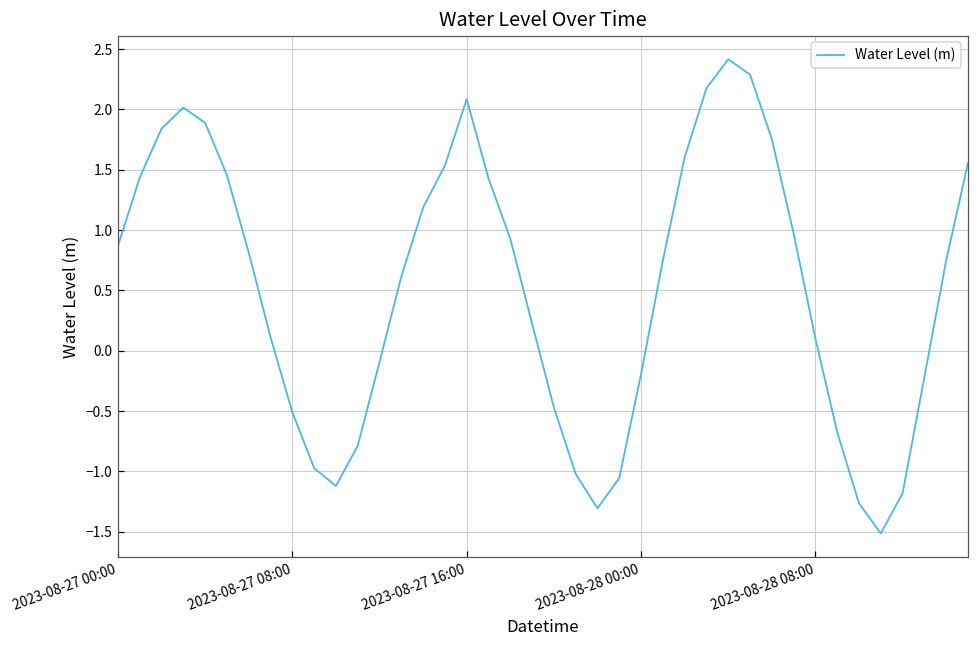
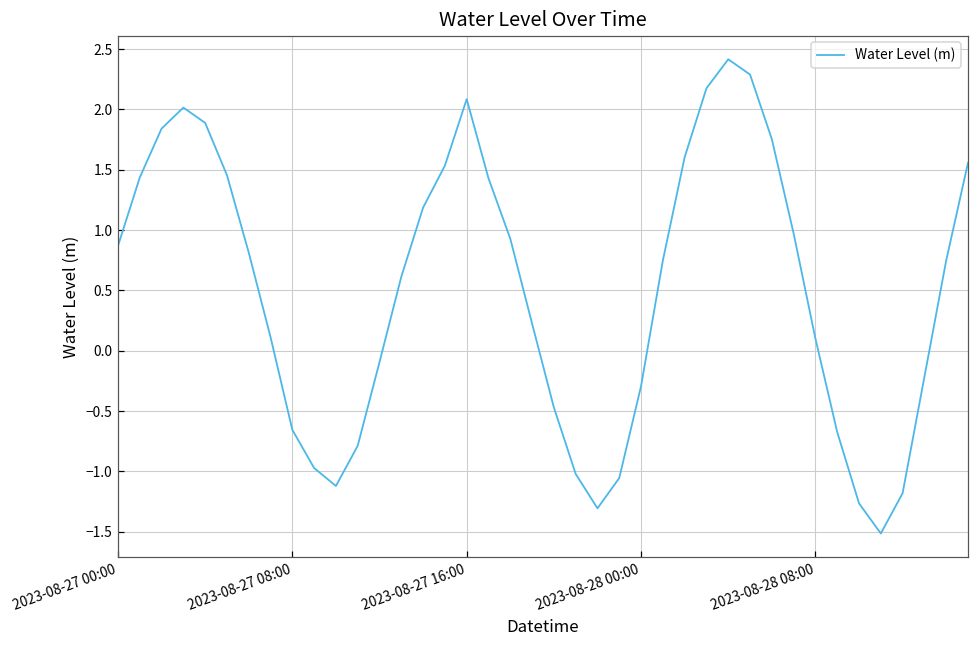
  {
    "2023-08-27 00:00": 0.87,
-   "2023-08-27 08:00": -0.51,
+   "2023-08-27 08:00": -0.66,
    "2023-08-27 16:00": 2.08,
-   "2023-08-28 00:00": -0.19,
+   "2023-08-28 00:00": -0.29,
    "2023-08-28 08:00": 0.10
  }
